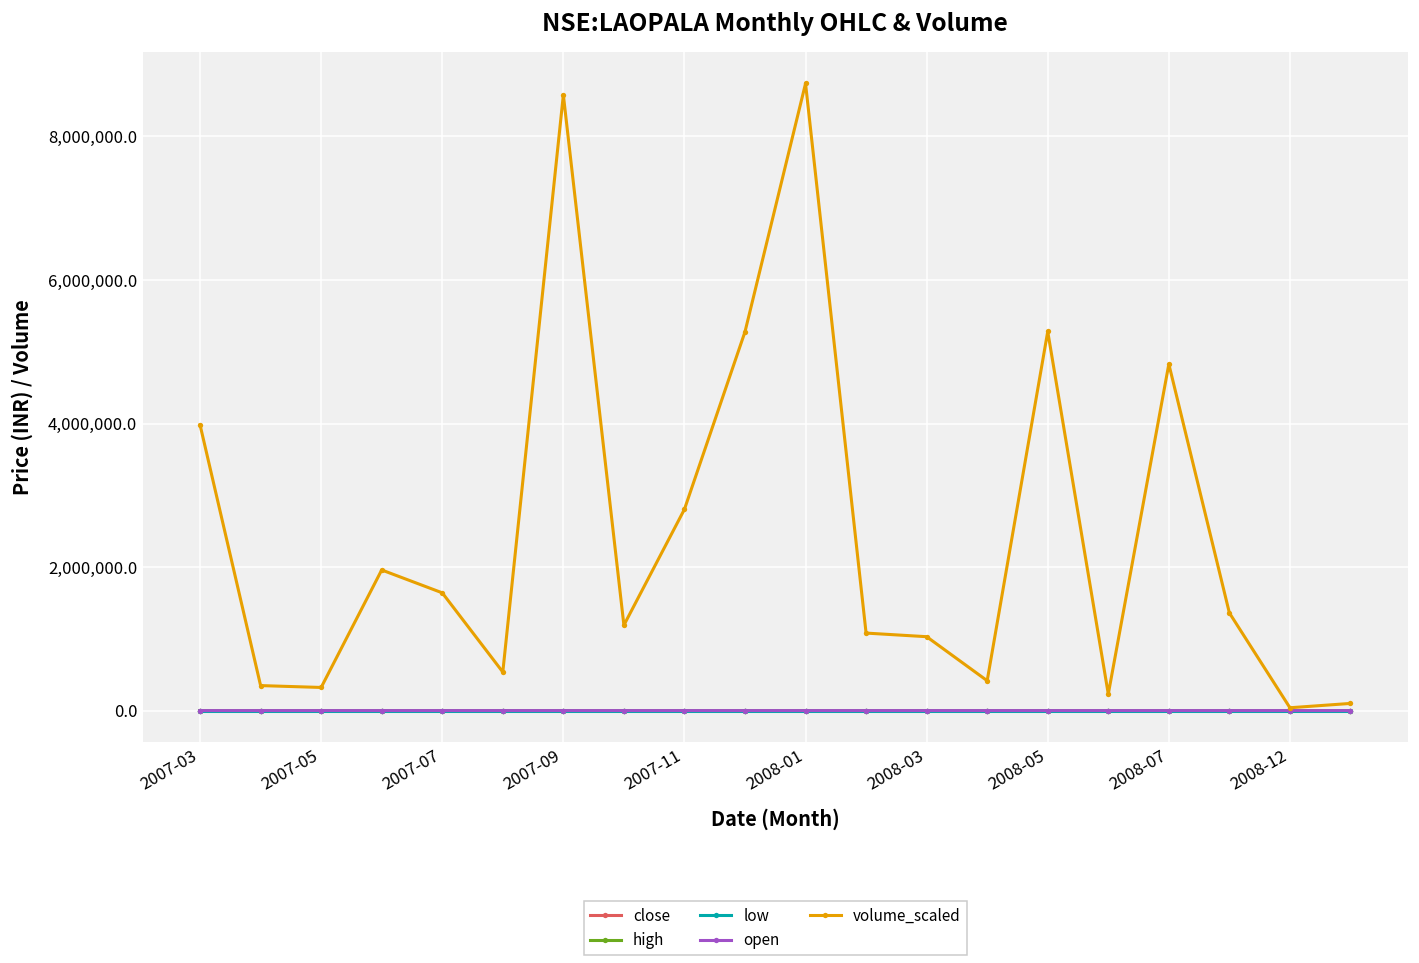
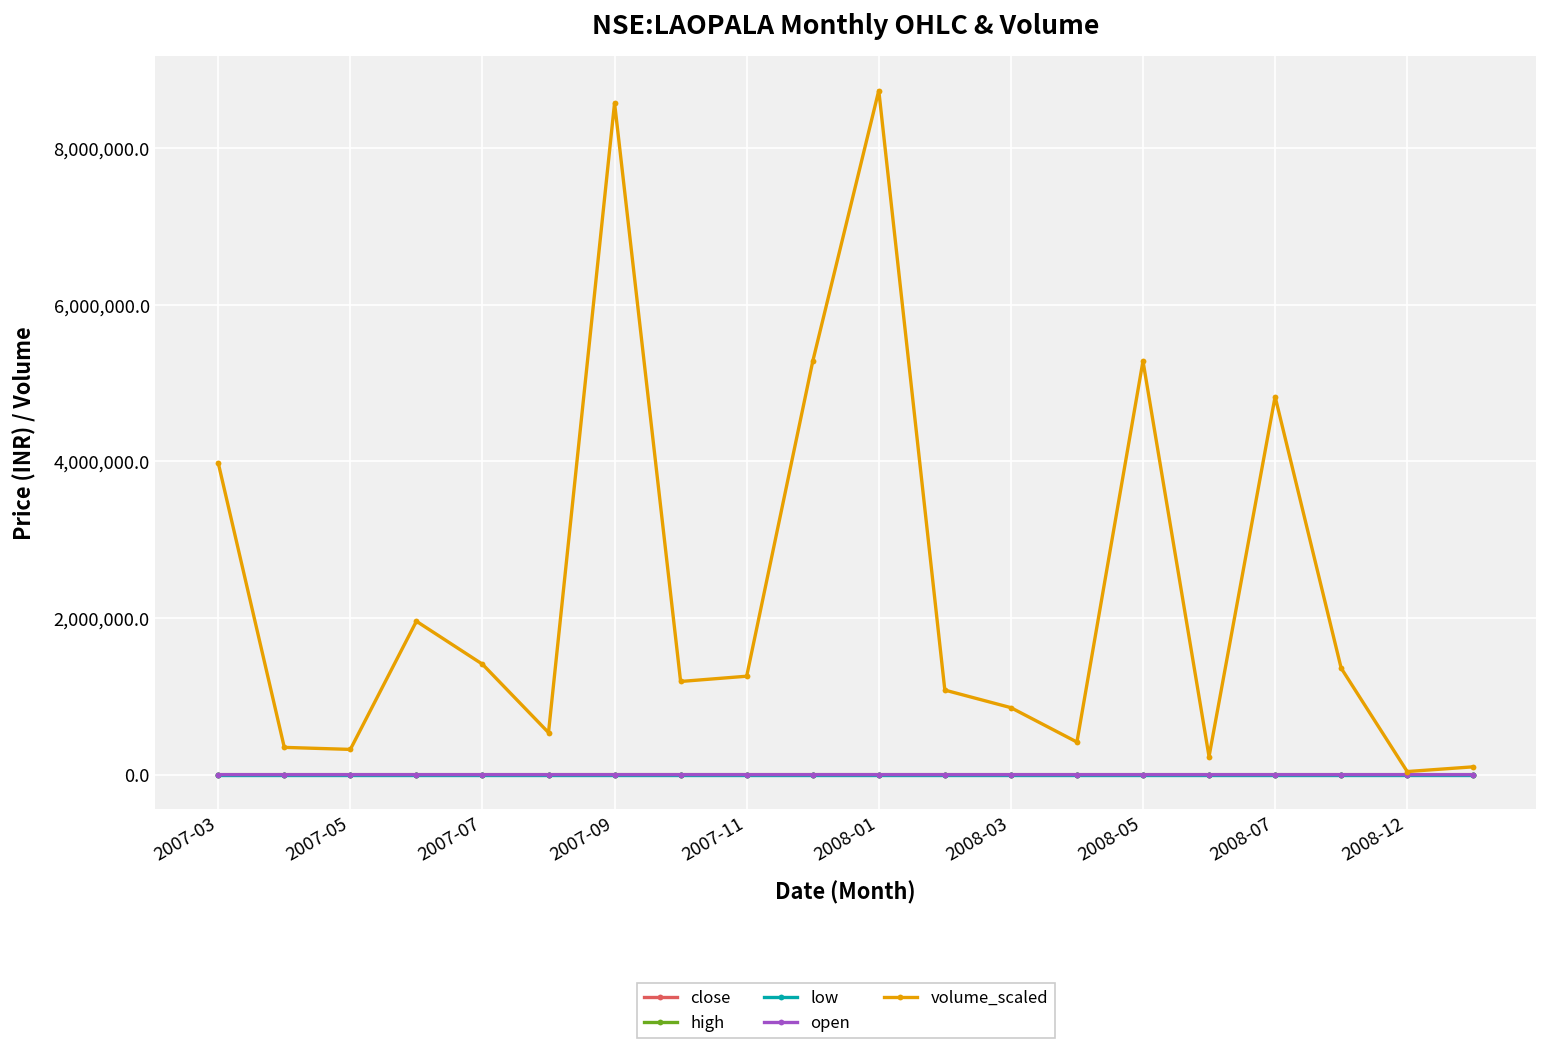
  {
    "open": {
      "2007-03": "0",
      "2007-05": "0",
      "2007-07": "0",
      "2007-09": "0",
      "2007-11": "0",
      "2008-01": "0",
      "2008-03": "0",
      "2008-05": "0",
      "2008-07": "0"
    },
    "volume_scaled": {
      "2007-03": "4,000,000",
      "2007-05": "300,000",
-     "2007-07": "1,600,000",
+     "2007-07": "1,400,000",
      "2007-09": "8,600,000",
-     "2007-11": "2,800,000",
+     "2007-11": "1,300,000",
      "2008-01": "8,700,000",
-     "2008-03": "1,000,000",
+     "2008-03": "900,000",
      "2008-05": "5,300,000",
      "2008-07": "4,800,000"
    }
  }
